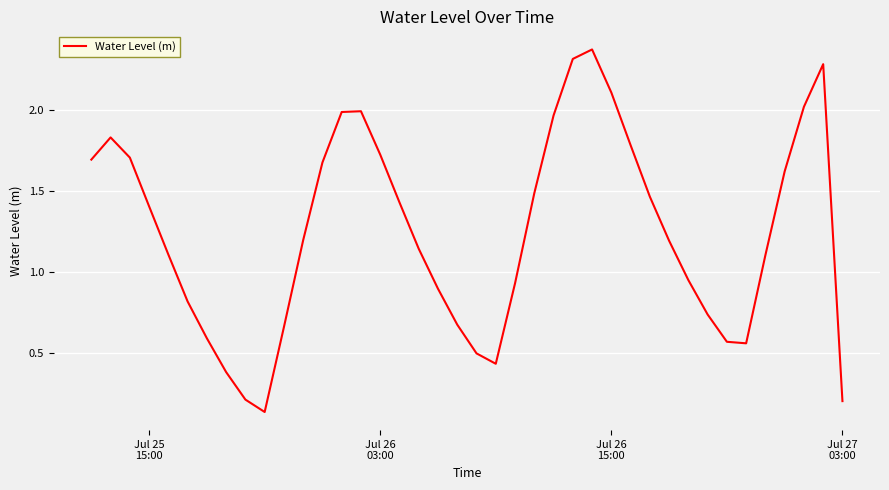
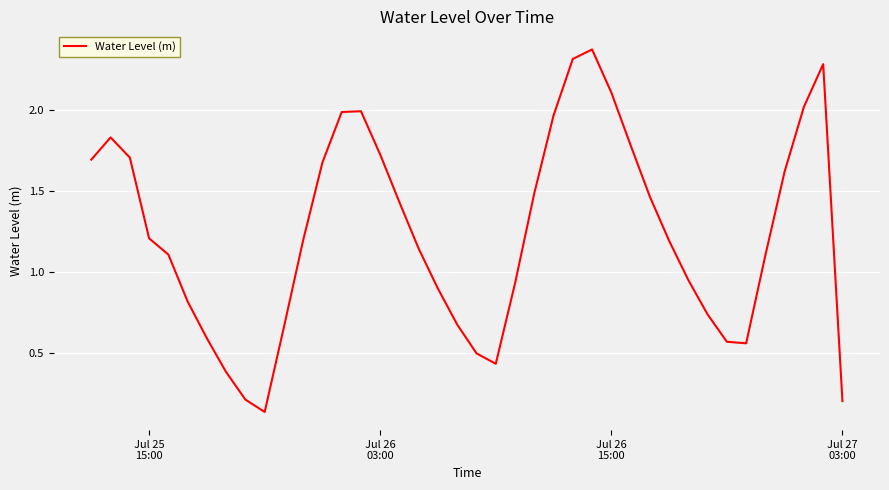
  {
-   "Jul 25 15:00": 1.40,
+   "Jul 25 15:00": 1.21,
    "Jul 26 03:00": 1.72,
    "Jul 26 15:00": 2.11,
    "Jul 27 03:00": 0.20
  }
